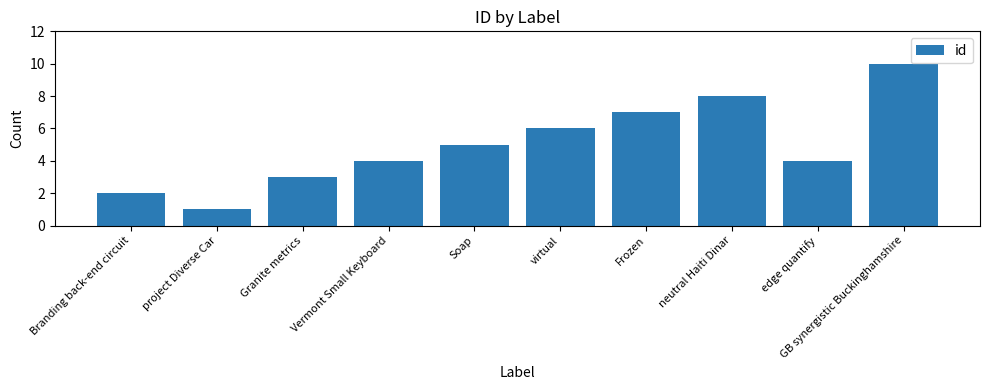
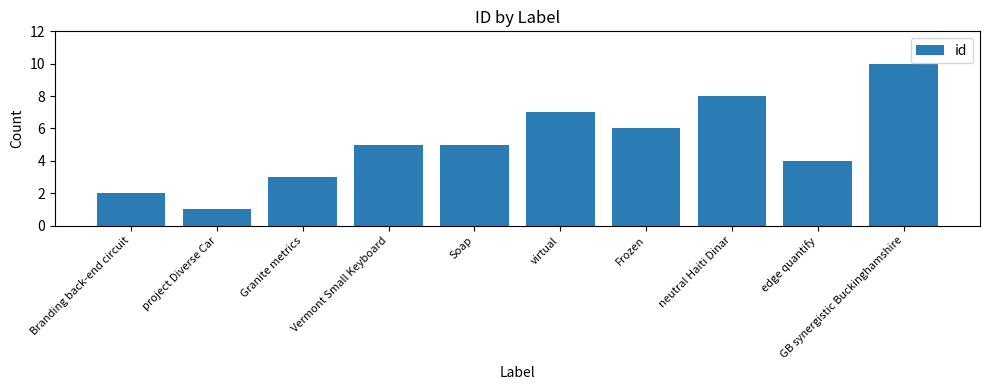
  {
    "Branding back-end circuit": 2,
    "project Diverse Car": 1,
    "Granite metrics": 3,
-   "Vermont Small Keyboard": 4,
+   "Vermont Small Keyboard": 5,
    "Soap": 5,
-   "virtual": 6,
-   "Frozen": 7,
+   "virtual": 7,
+   "Frozen": 6,
    "neutral Haiti Dinar": 8,
    "edge quantify": 4,
    "GB synergistic Buckinghamshire": 10
  }
